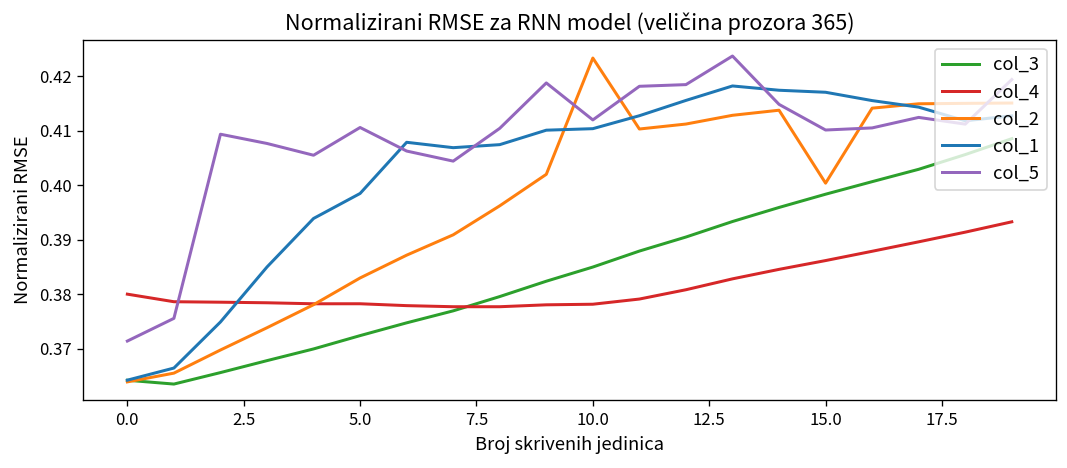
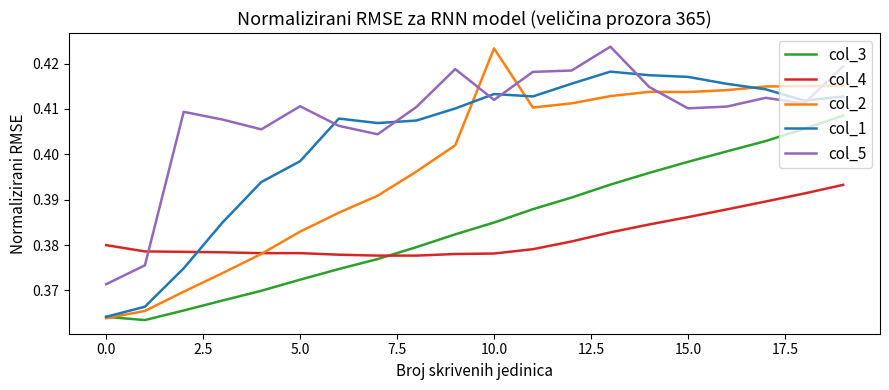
  {
    "col_3": {
      "5.0": 0.372,
      "10.0": 0.385,
      "15.0": 0.398
    },
    "col_4": {
      "0.0": 0.380,
      "5.0": 0.378,
      "10.0": 0.378,
      "15.0": 0.386
    },
    "col_2": {
      "5.0": 0.383,
      "10.0": 0.423,
-     "15.0": 0.400
+     "15.0": 0.414
    },
    "col_1": {
      "5.0": 0.398,
-     "10.0": 0.410,
+     "10.0": 0.413,
      "15.0": 0.417
    },
    "col_5": {
      "0.0": 0.371,
      "5.0": 0.411,
      "10.0": 0.412,
      "15.0": 0.410
    }
  }
